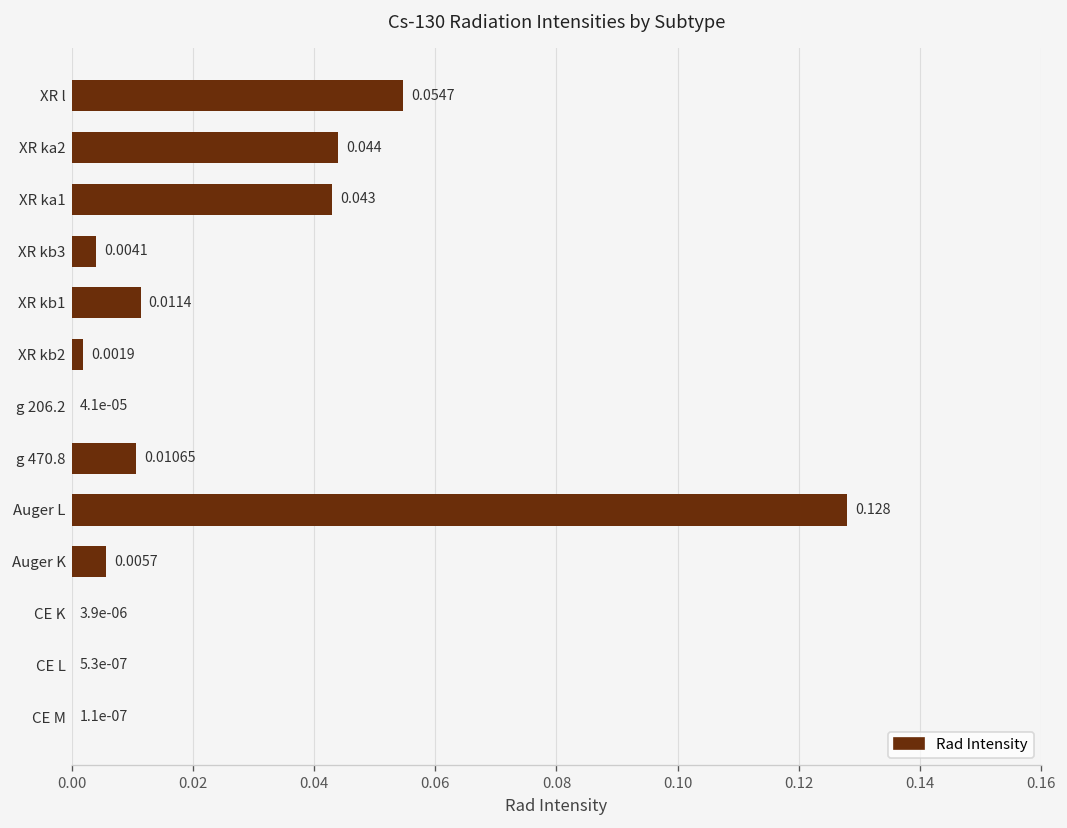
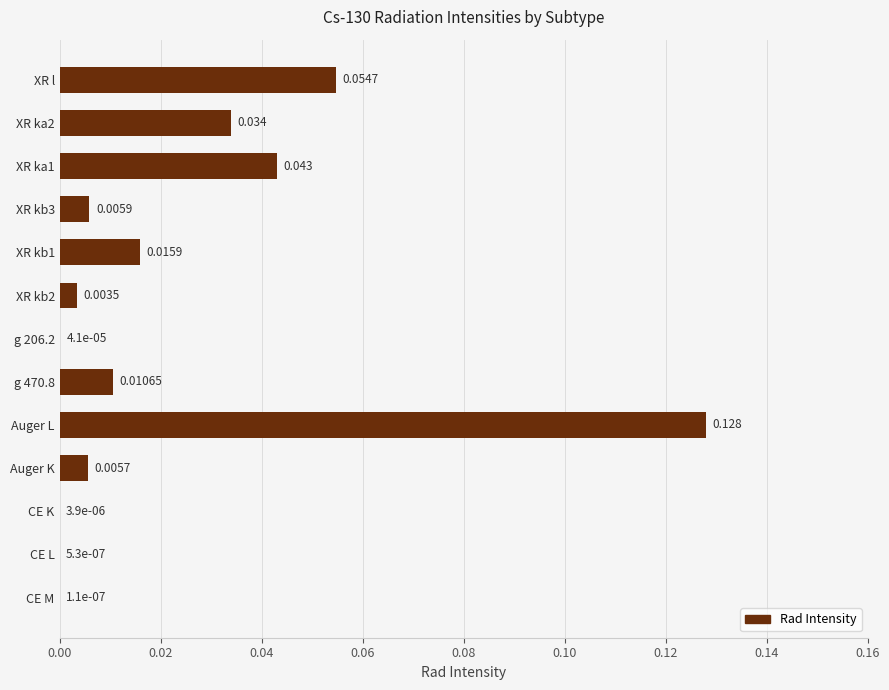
  {
    "XR l": "0.0547",
-   "XR ka2": "0.044",
+   "XR ka2": "0.034",
    "XR ka1": "0.043",
-   "XR kb3": "0.0041",
-   "XR kb1": "0.0114",
-   "XR kb2": "0.0019",
+   "XR kb3": "0.0059",
+   "XR kb1": "0.0159",
+   "XR kb2": "0.0035",
    "g 206.2": "4.1e-05",
    "g 470.8": "0.01065",
    "Auger L": "0.128",
    "Auger K": "0.0057",
    "CE K": "3.9e-06",
    "CE L": "5.3e-07",
    "CE M": "1.1e-07"
  }
